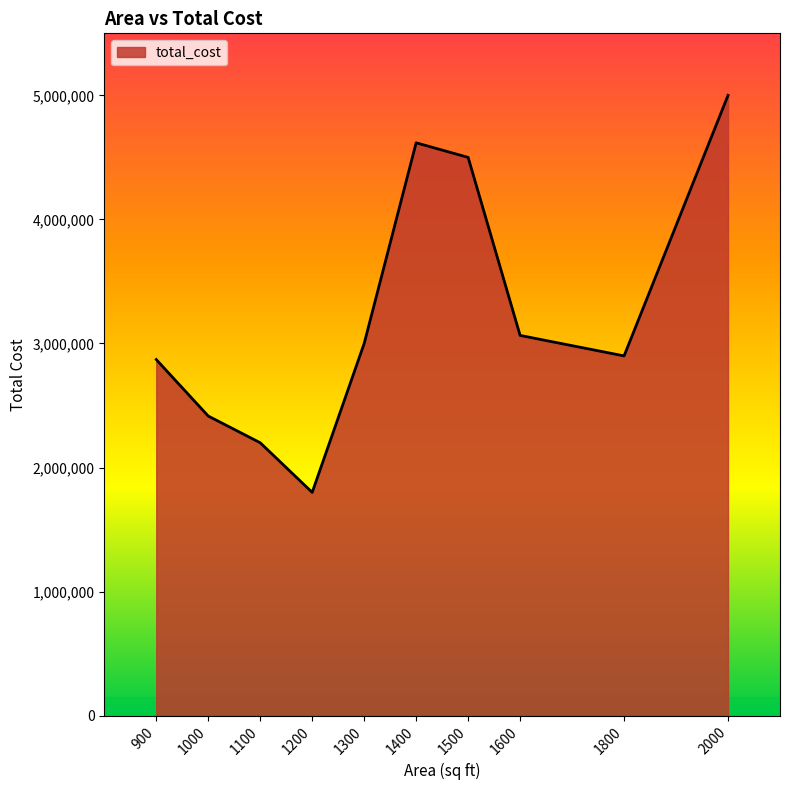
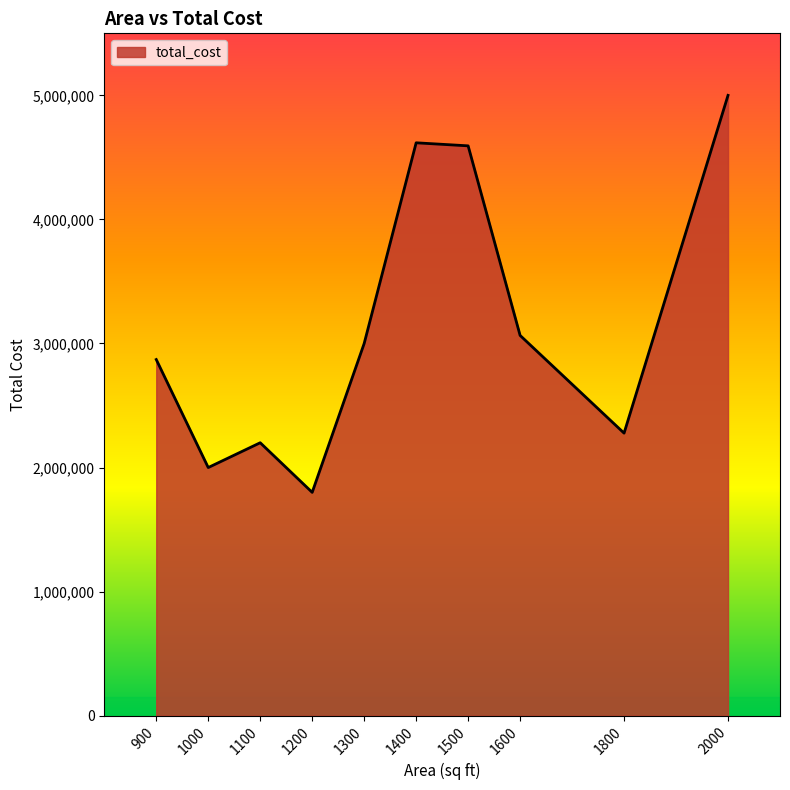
  {
    "900": "2,870,000",
-   "1000": "2,420,000",
+   "1000": "2,000,000",
    "1100": "2,200,000",
    "1200": "1,800,000",
    "1300": "3,000,000",
    "1400": "4,620,000",
-   "1500": "4,500,000",
+   "1500": "4,590,000",
    "1600": "3,070,000",
-   "1800": "2,900,000",
+   "1800": "2,280,000",
    "2000": "5,000,000"
  }
